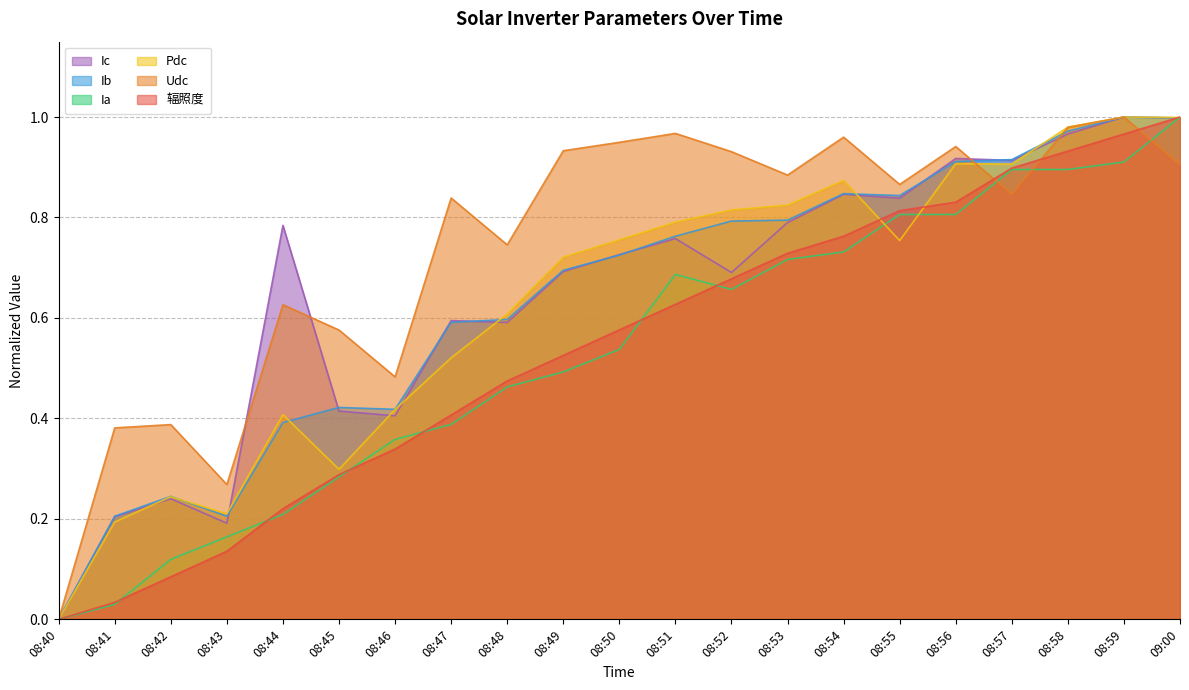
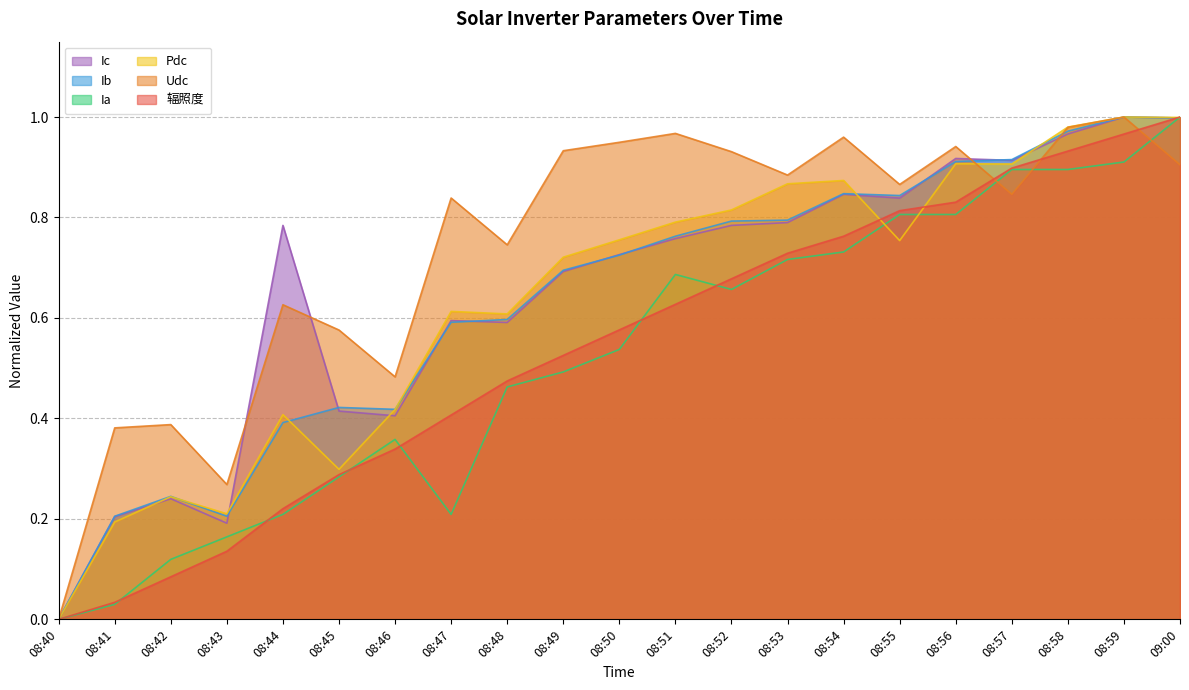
  {
    "Ic": {
      "08:43": 0.19,
      "08:44": 0.78,
      "08:45": 0.41,
      "08:46": 0.41,
      "08:48": 0.59,
-     "08:52": 0.69,
+     "08:52": 0.78,
      "08:55": 0.84,
      "08:56": 0.92,
      "08:58": 0.97
    },
    "Ib": {
      "08:44": 0.39,
      "08:45": 0.42,
      "08:48": 0.60,
      "08:52": 0.79,
      "08:55": 0.84,
      "08:58": 0.97
    },
    "Ia": {
      "08:42": 0.12,
      "08:43": 0.16,
      "08:44": 0.21,
      "08:46": 0.36,
-     "08:47": 0.39,
+     "08:47": 0.21,
      "08:48": 0.46,
      "08:49": 0.49,
      "08:50": 0.54,
      "08:51": 0.69,
      "08:52": 0.66,
      "08:53": 0.72,
      "08:54": 0.73,
      "08:55": 0.81,
      "08:56": 0.81,
      "08:58": 0.90,
      "08:59": 0.91
    },
    "Pdc": {
      "08:41": 0.19,
      "08:44": 0.41,
      "08:45": 0.30,
-     "08:47": 0.52,
+     "08:47": 0.61,
      "08:48": 0.61,
      "08:49": 0.72,
      "08:50": 0.76,
      "08:51": 0.79,
      "08:52": 0.82,
-     "08:53": 0.82,
+     "08:53": 0.87,
      "08:54": 0.87,
      "08:55": 0.75,
      "08:57": 0.91
    }
  }
